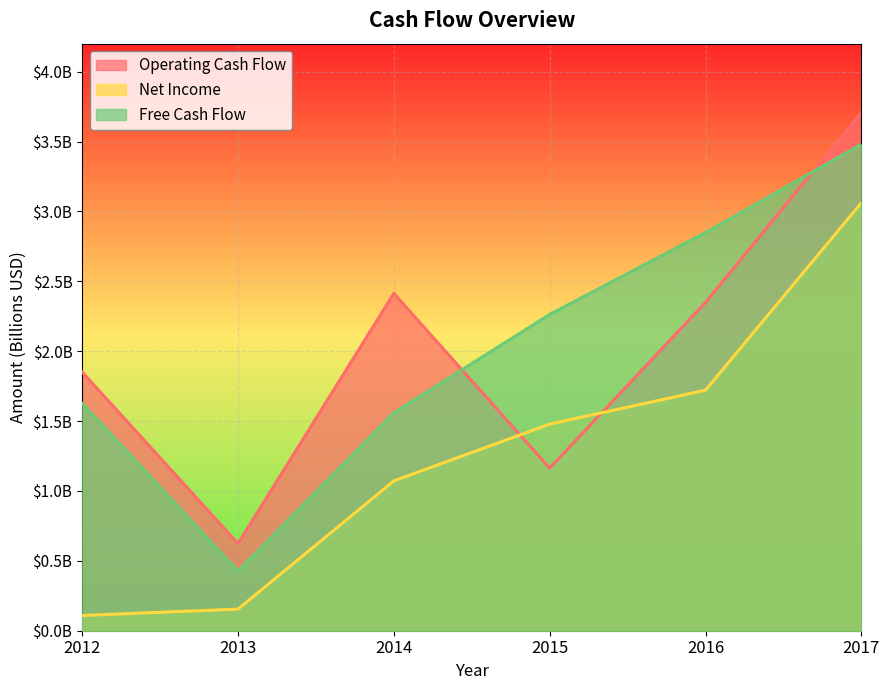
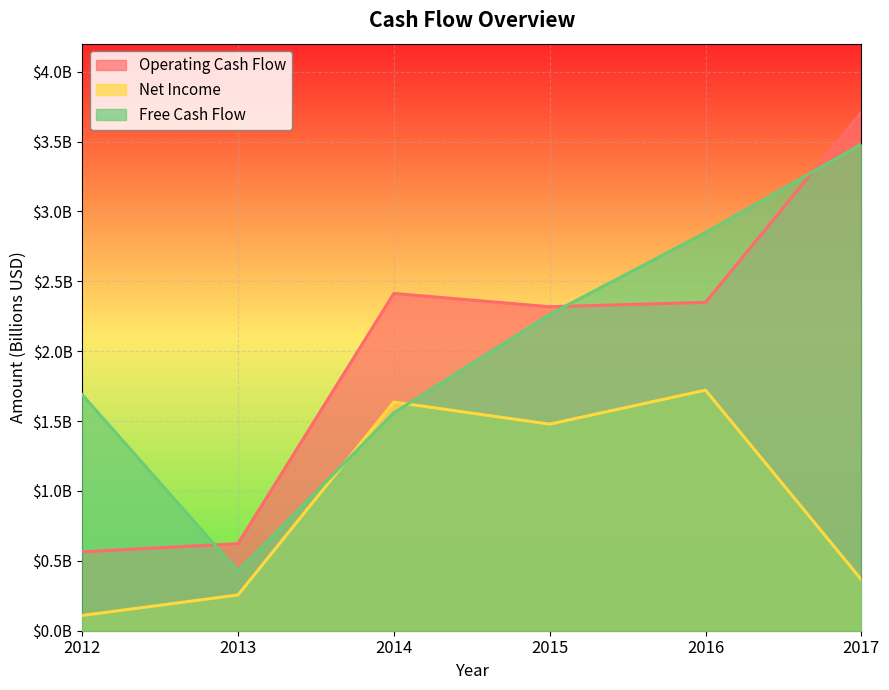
  {
    "Operating Cash Flow": {
-     "2012": "$1850000000",
+     "2012": "$560000000",
      "2013": "$620000000",
      "2014": "$2410000000",
-     "2015": "$1160000000",
+     "2015": "$2320000000",
      "2016": "$2350000000",
      "2017": "$3710000000"
    },
    "Net Income": {
      "2012": "$110000000",
-     "2013": "$150000000",
-     "2014": "$1070000000",
+     "2013": "$260000000",
+     "2014": "$1640000000",
      "2015": "$1480000000",
      "2016": "$1720000000",
-     "2017": "$3060000000"
+     "2017": "$370000000"
    },
    "Free Cash Flow": {
-     "2012": "$1630000000",
+     "2012": "$1690000000",
      "2013": "$430000000",
      "2014": "$1560000000",
      "2015": "$2260000000",
      "2016": "$2850000000",
      "2017": "$3480000000"
    }
  }
